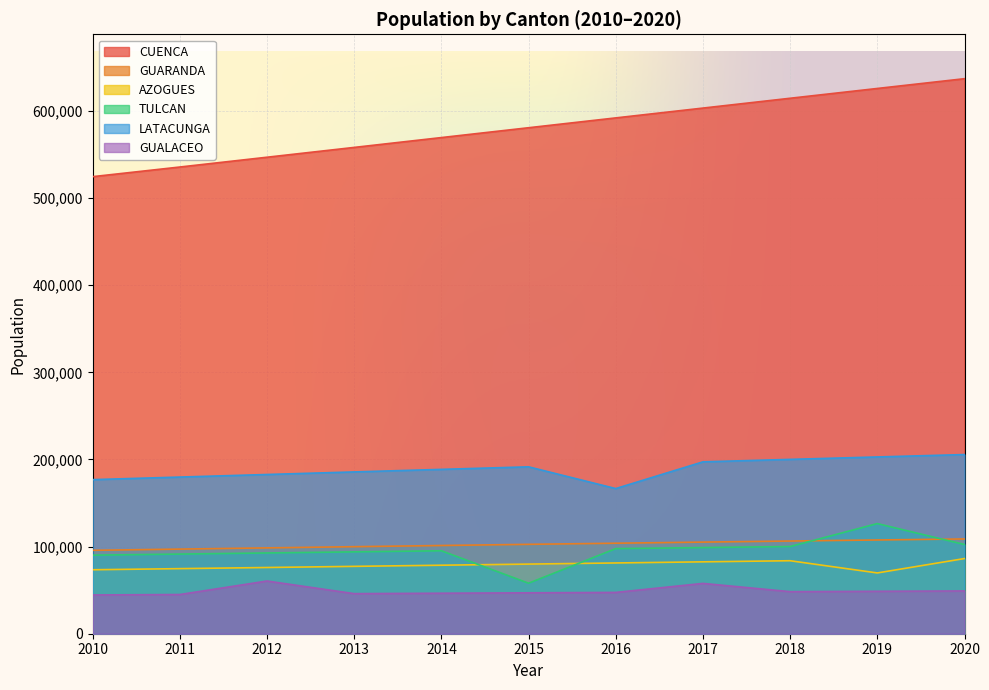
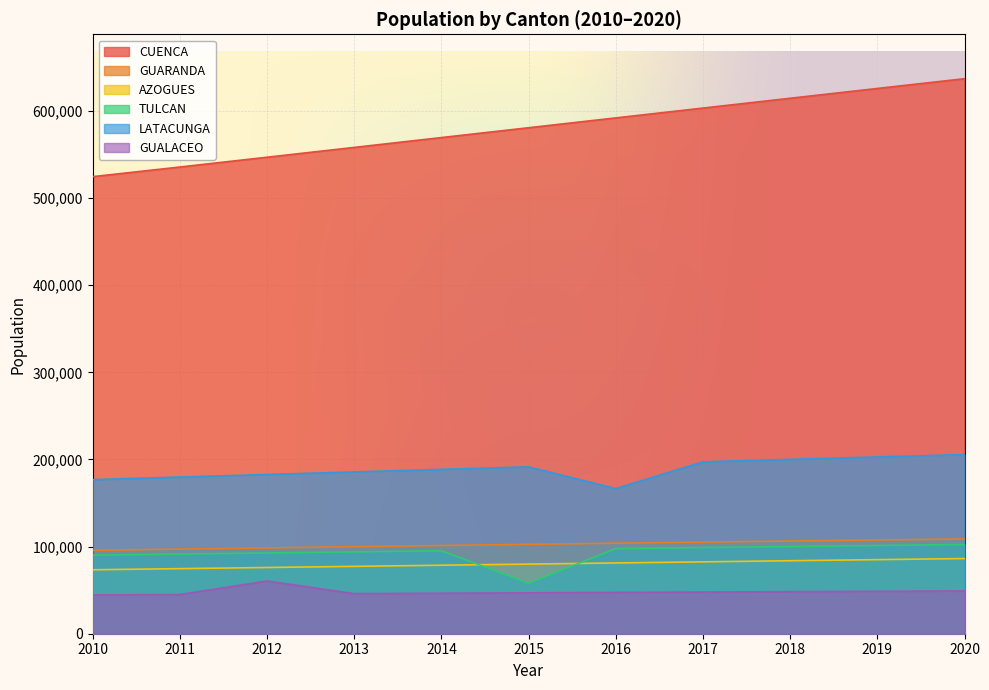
  {
    "AZOGUES": {
      "2010": "70,000",
      "2011": "70,000",
      "2012": "80,000",
      "2013": "80,000",
      "2014": "80,000",
      "2015": "80,000",
      "2016": "80,000",
      "2017": "80,000",
      "2018": "80,000",
-     "2019": "70,000",
+     "2019": "90,000",
      "2020": "90,000"
    },
    "TULCAN": {
      "2010": "90,000",
      "2011": "90,000",
      "2012": "90,000",
      "2013": "90,000",
      "2014": "100,000",
      "2015": "60,000",
      "2016": "100,000",
      "2017": "100,000",
      "2018": "100,000",
-     "2019": "130,000",
+     "2019": "100,000",
      "2020": "100,000"
    },
    "LATACUNGA": {
      "2010": "180,000",
      "2011": "180,000",
      "2012": "180,000",
      "2013": "190,000",
      "2014": "190,000",
      "2015": "190,000",
      "2016": "170,000",
      "2017": "200,000",
      "2018": "200,000",
      "2019": "200,000",
      "2020": "210,000"
    },
    "GUALACEO": {
      "2010": "40,000",
      "2011": "40,000",
      "2012": "60,000",
      "2013": "50,000",
      "2014": "50,000",
      "2015": "50,000",
      "2016": "50,000",
-     "2017": "60,000",
+     "2017": "50,000",
      "2018": "50,000",
      "2019": "50,000",
      "2020": "50,000"
    }
  }
